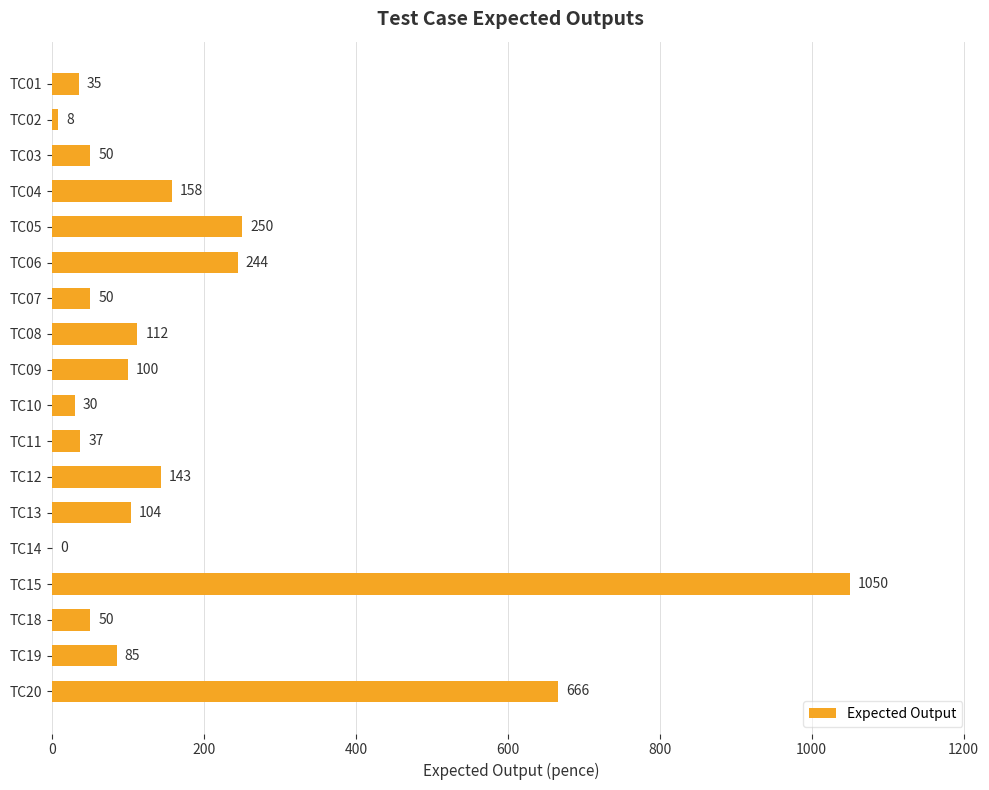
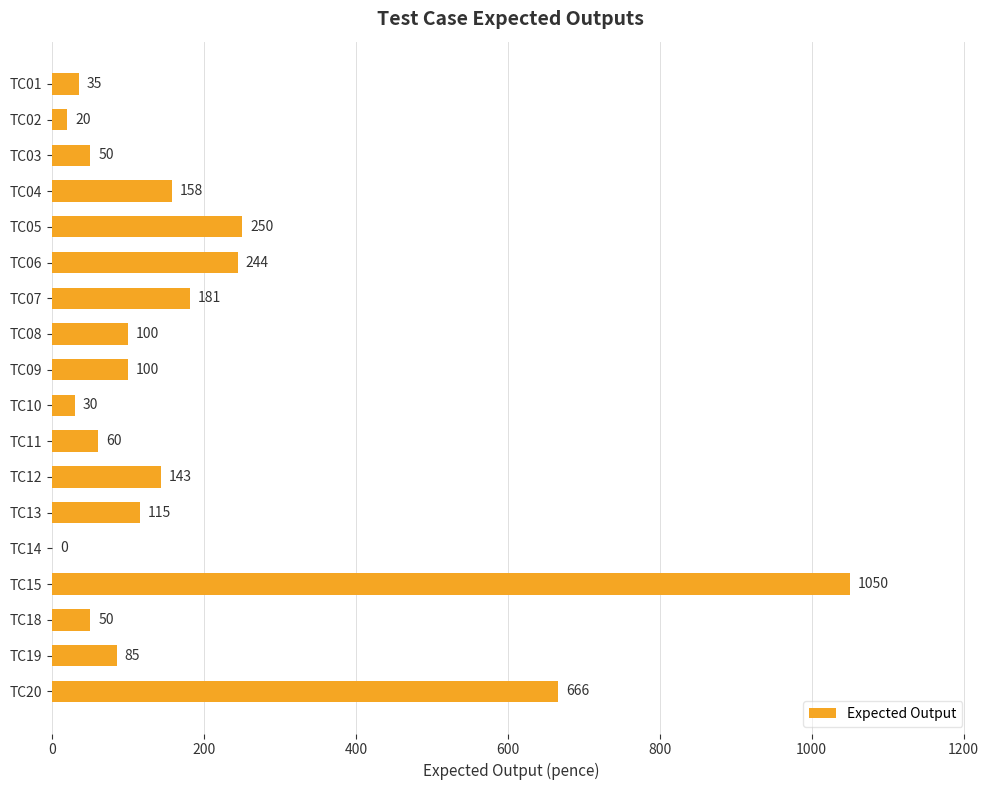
  {
    "TC01": 35,
-   "TC02": 8,
+   "TC02": 20,
    "TC03": 50,
    "TC04": 158,
    "TC05": 250,
    "TC06": 244,
-   "TC07": 50,
-   "TC08": 112,
+   "TC07": 181,
+   "TC08": 100,
    "TC09": 100,
    "TC10": 30,
-   "TC11": 37,
+   "TC11": 60,
    "TC12": 143,
-   "TC13": 104,
+   "TC13": 115,
    "TC14": 0,
    "TC15": 1050,
    "TC18": 50,
    "TC19": 85,
    "TC20": 666
  }
